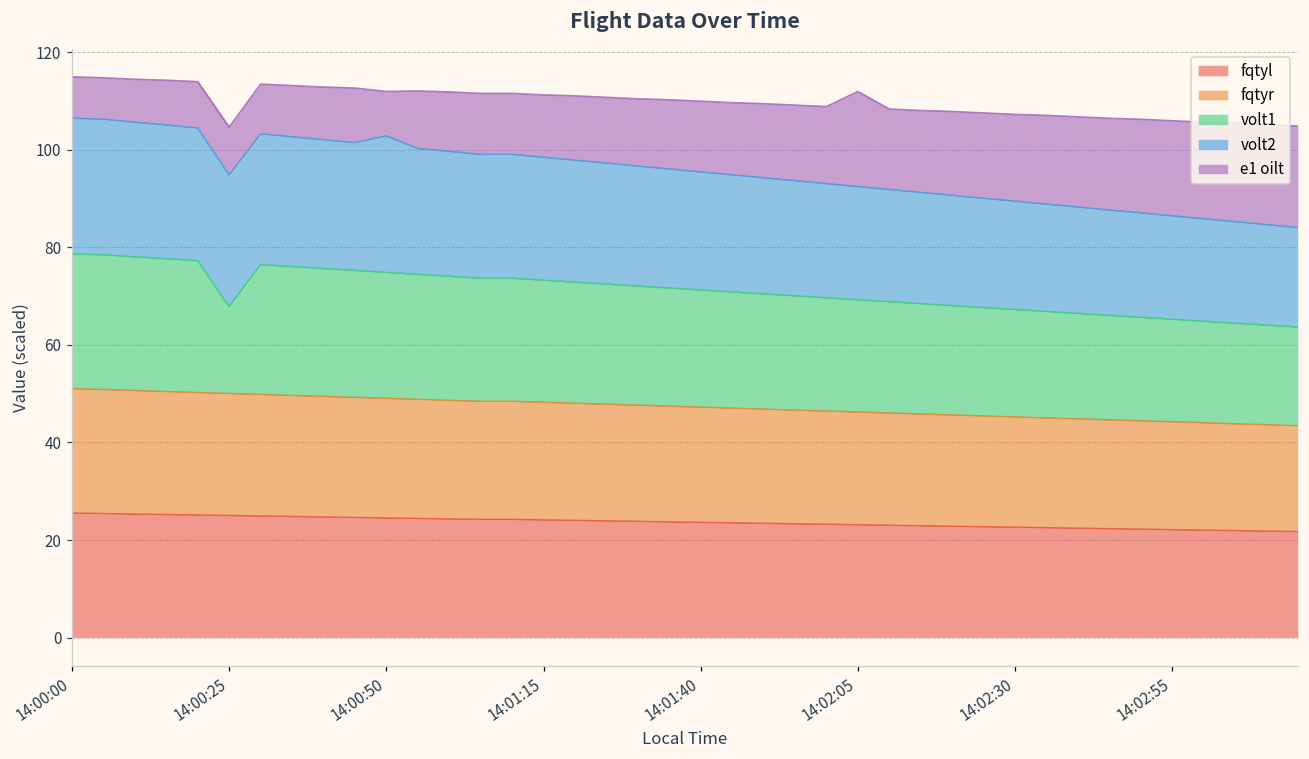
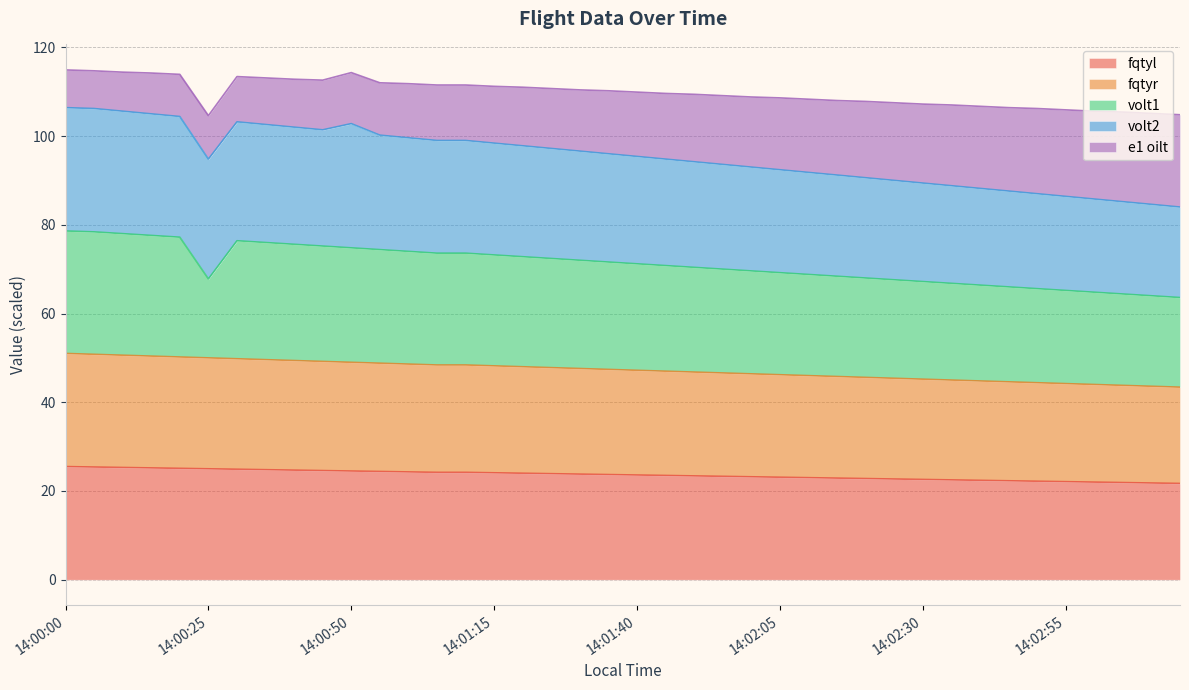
  {
    "volt1": {
      "14:00:00": 28,
      "14:00:25": 18,
      "14:00:50": 26,
      "14:01:15": 25,
      "14:01:40": 24,
      "14:02:05": 23,
      "14:02:30": 22,
      "14:02:55": 21
    },
    "volt2": {
      "14:00:00": 28,
      "14:00:25": 27,
      "14:00:50": 28,
      "14:01:15": 25,
      "14:01:40": 24,
      "14:02:05": 23,
      "14:02:30": 22,
      "14:02:55": 21
    },
    "e1 oilt": {
      "14:00:00": 9,
      "14:00:25": 10,
-     "14:00:50": 9,
+     "14:00:50": 12,
      "14:01:15": 13,
      "14:01:40": 15,
-     "14:02:05": 20,
+     "14:02:05": 16,
      "14:02:30": 18,
      "14:02:55": 20
    }
  }
